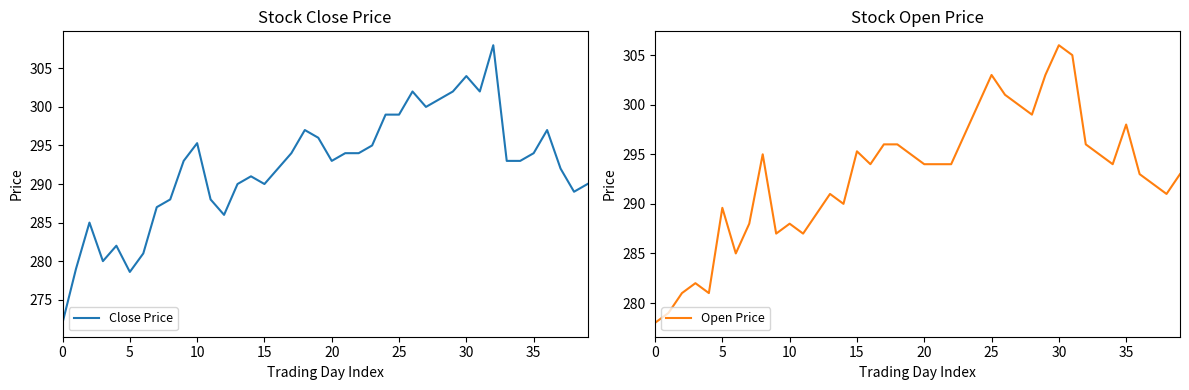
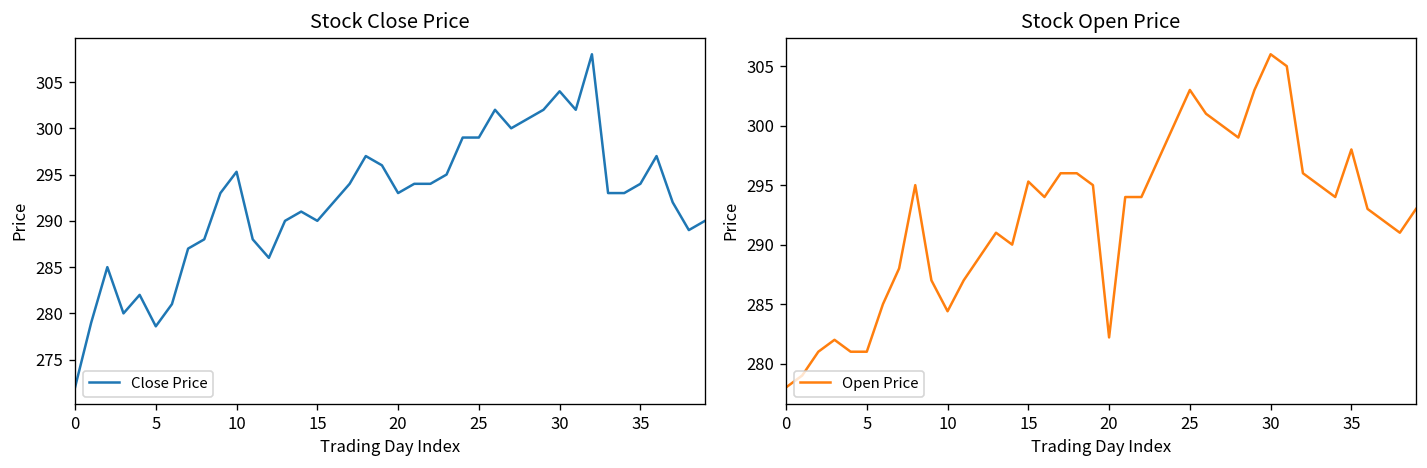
  {
    "Stock Close Price": {
      "0": 272,
      "5": 279,
      "10": 295,
      "15": 290,
      "20": 293,
      "25": 299,
      "30": 304,
      "35": 294
    },
    "Stock Open Price": {
      "0": 278,
-     "5": 290,
-     "10": 288,
+     "5": 281,
+     "10": 284,
      "15": 295,
-     "20": 294,
+     "20": 282,
      "25": 303,
      "30": 306,
      "35": 298
    }
  }
